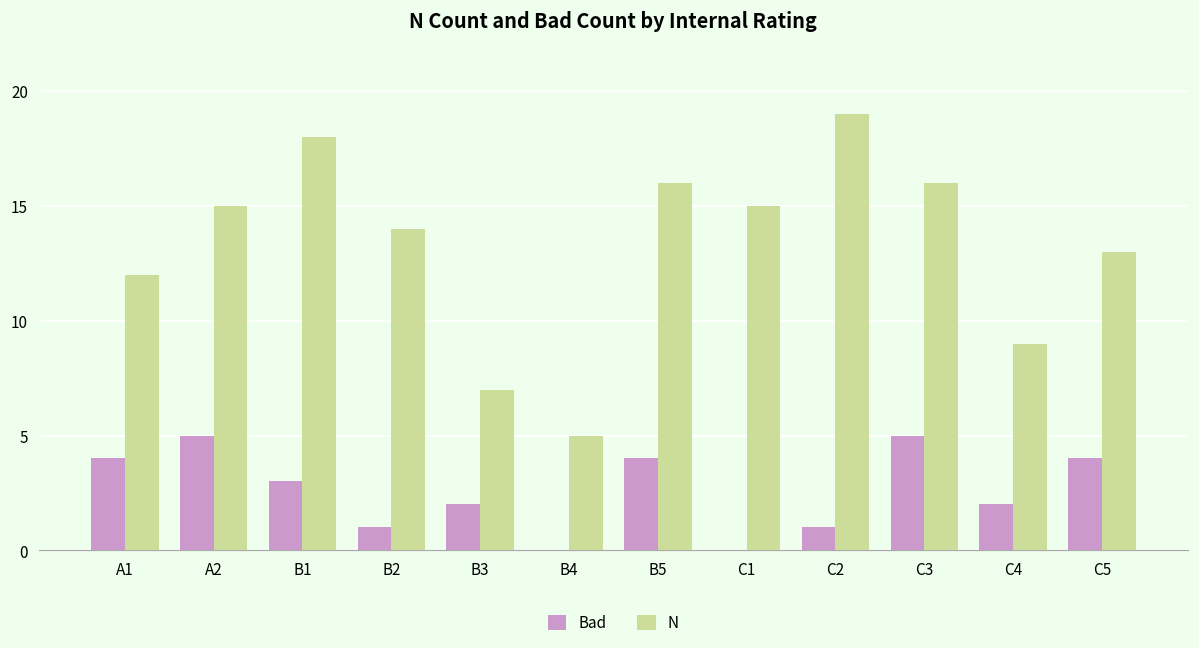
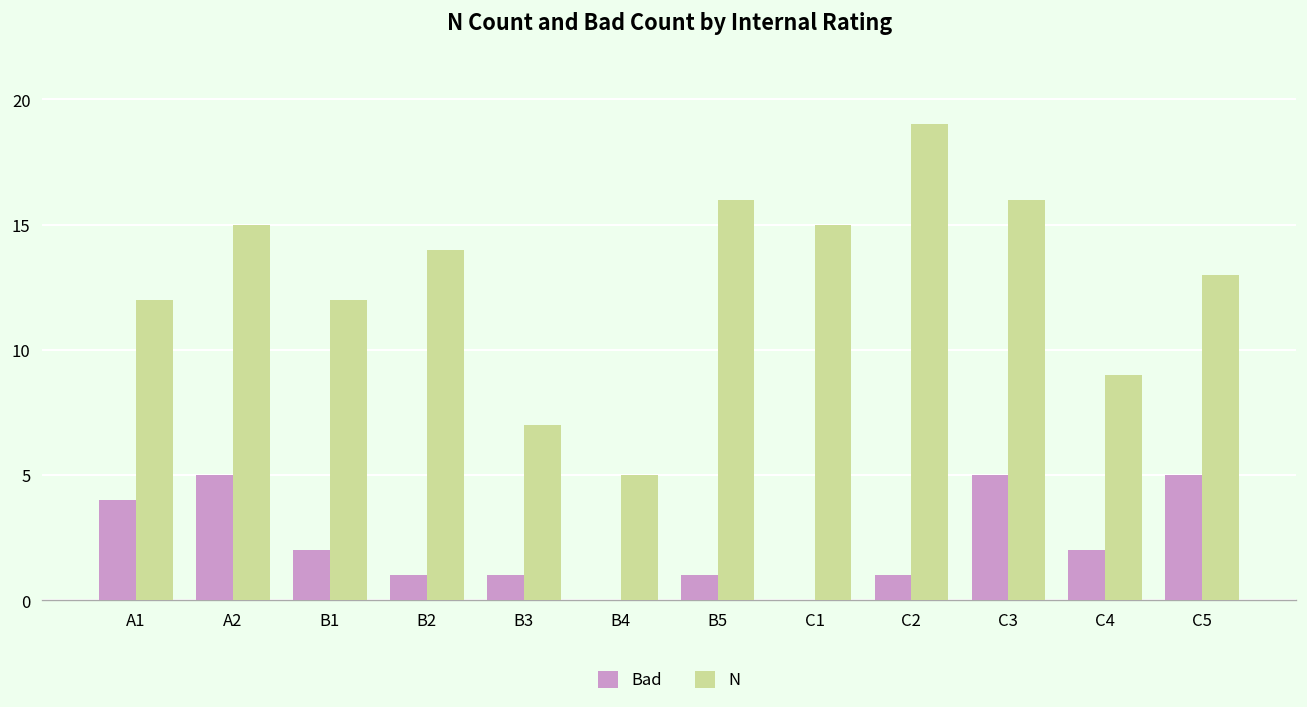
  {
    "Bad": {
      "A1": 4,
      "A2": 5,
-     "B1": 3,
+     "B1": 2,
      "B2": 1,
-     "B3": 2,
+     "B3": 1,
      "B4": 0,
-     "B5": 4,
+     "B5": 1,
      "C1": 0,
      "C2": 1,
      "C3": 5,
      "C4": 2,
-     "C5": 4
+     "C5": 5
    },
    "N": {
      "A1": 12,
      "A2": 15,
-     "B1": 18,
+     "B1": 12,
      "B2": 14,
      "B3": 7,
      "B4": 5,
      "B5": 16,
      "C1": 15,
      "C2": 19,
      "C3": 16,
      "C4": 9,
      "C5": 13
    }
  }
